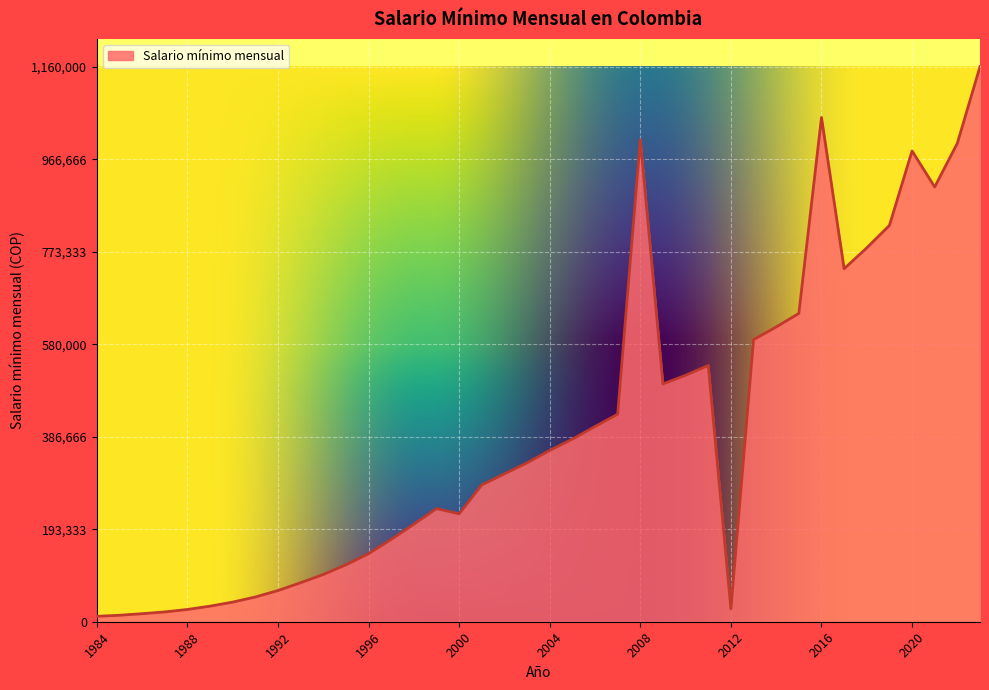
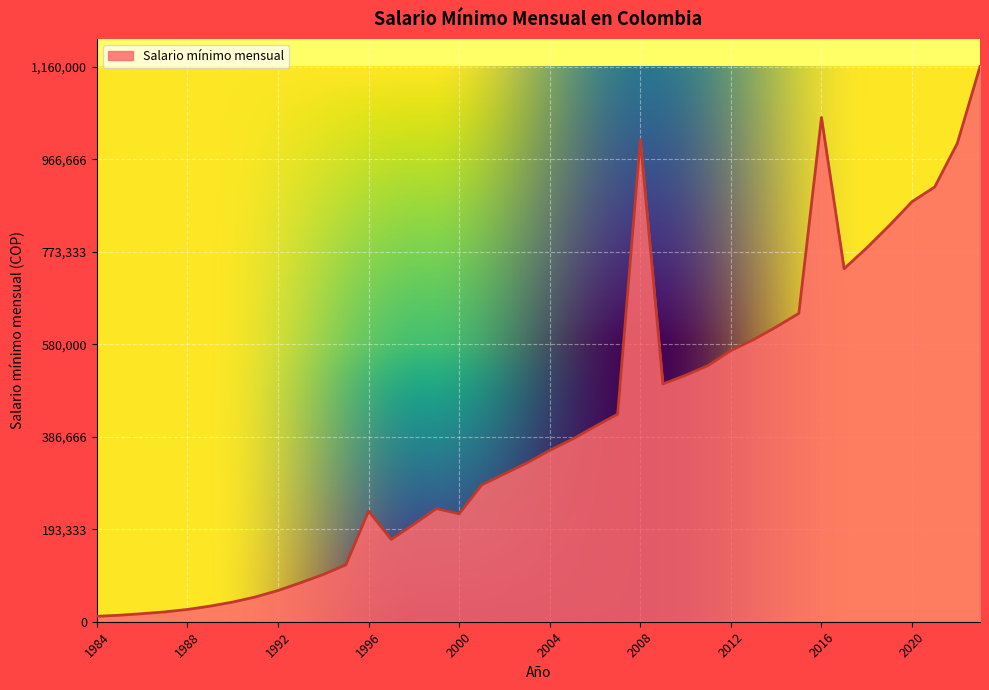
  {
    "1984": "10,000",
    "1988": "30,000",
    "1992": "70,000",
-   "1996": "140,000",
+   "1996": "230,000",
    "2000": "230,000",
    "2004": "360,000",
    "2008": "1,010,000",
-   "2012": "30,000",
+   "2012": "570,000",
    "2016": "1,050,000",
-   "2020": "980,000"
+   "2020": "880,000"
  }
